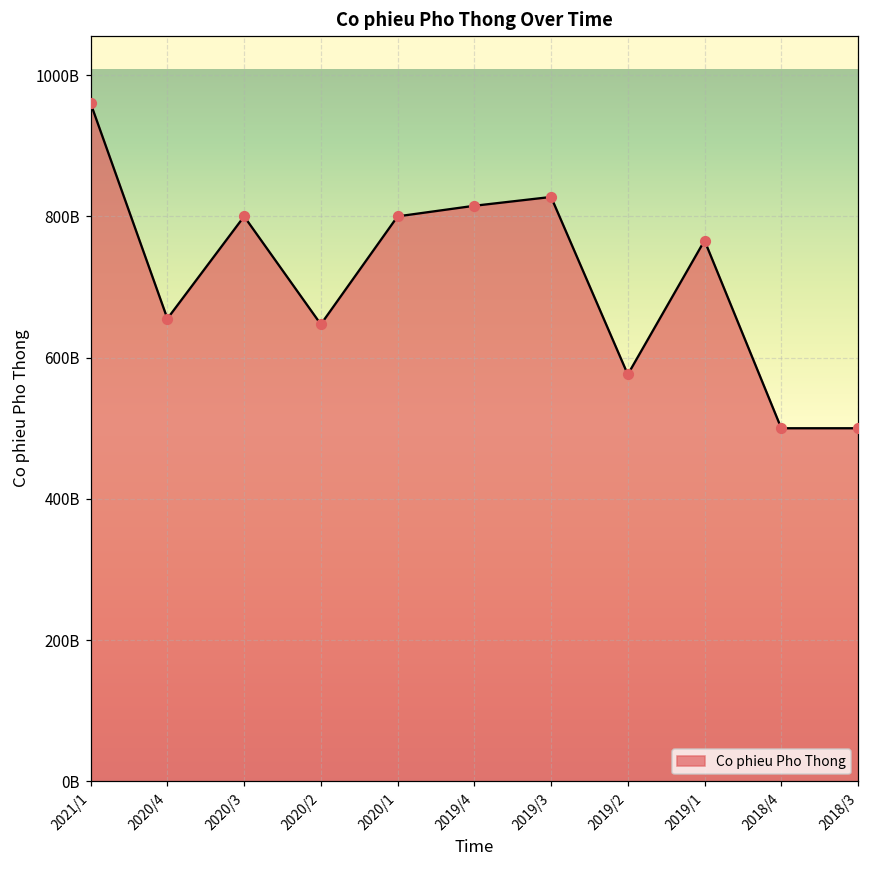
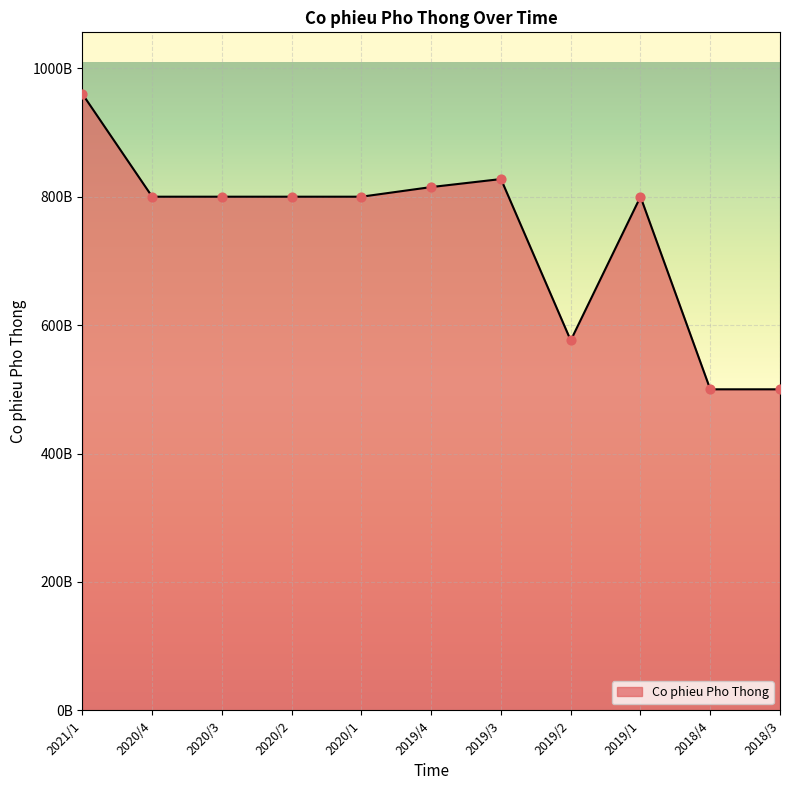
  {
    "2021/1": 960000000000,
-   "2020/4": 660000000000,
+   "2020/4": 800000000000,
    "2020/3": 800000000000,
-   "2020/2": 650000000000,
+   "2020/2": 800000000000,
    "2020/1": 800000000000,
    "2019/4": 820000000000,
    "2019/3": 830000000000,
    "2019/2": 580000000000,
-   "2019/1": 770000000000,
+   "2019/1": 800000000000,
    "2018/4": 500000000000,
    "2018/3": 500000000000
  }
